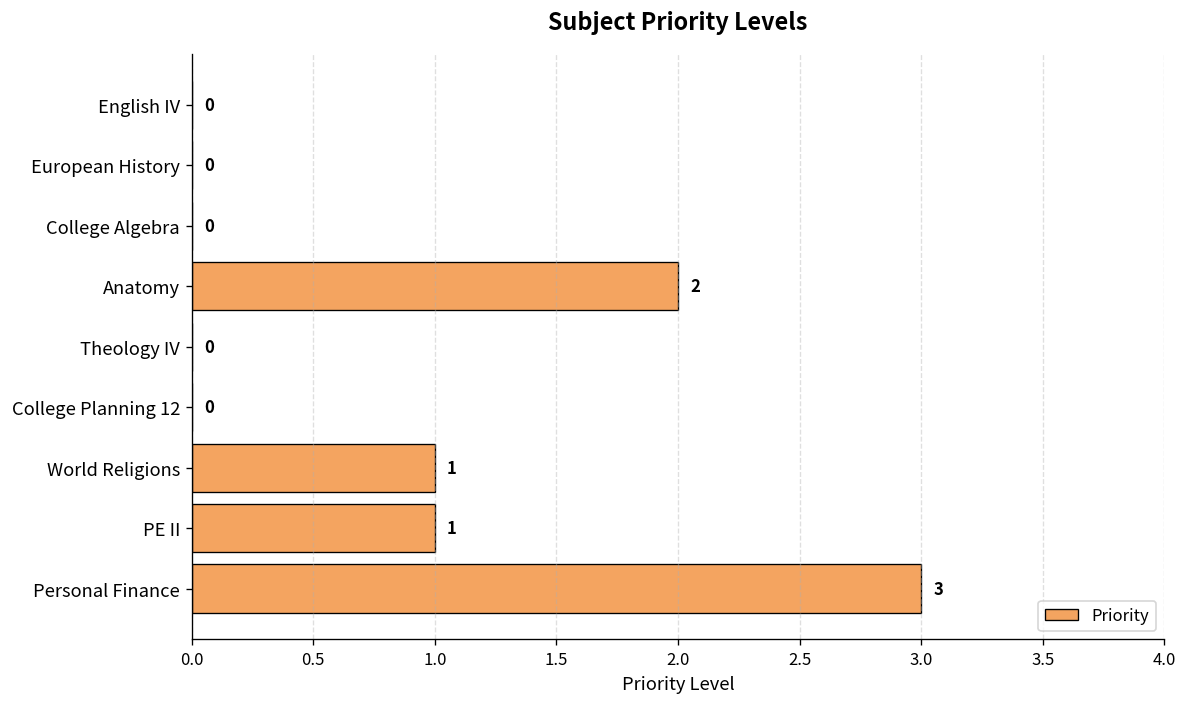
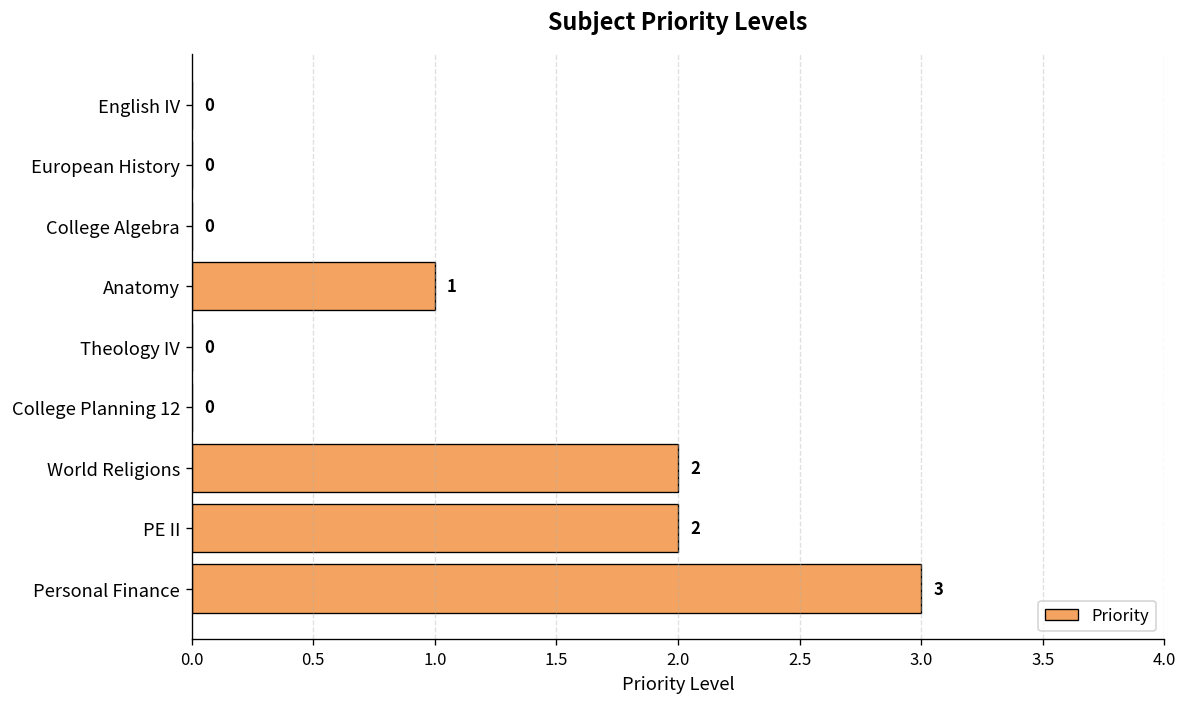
  {
    "English IV": 0,
    "European History": 0,
    "College Algebra": 0,
-   "Anatomy": 2,
+   "Anatomy": 1,
    "Theology IV": 0,
    "College Planning 12": 0,
-   "World Religions": 1,
-   "PE II": 1,
+   "World Religions": 2,
+   "PE II": 2,
    "Personal Finance": 3
  }
